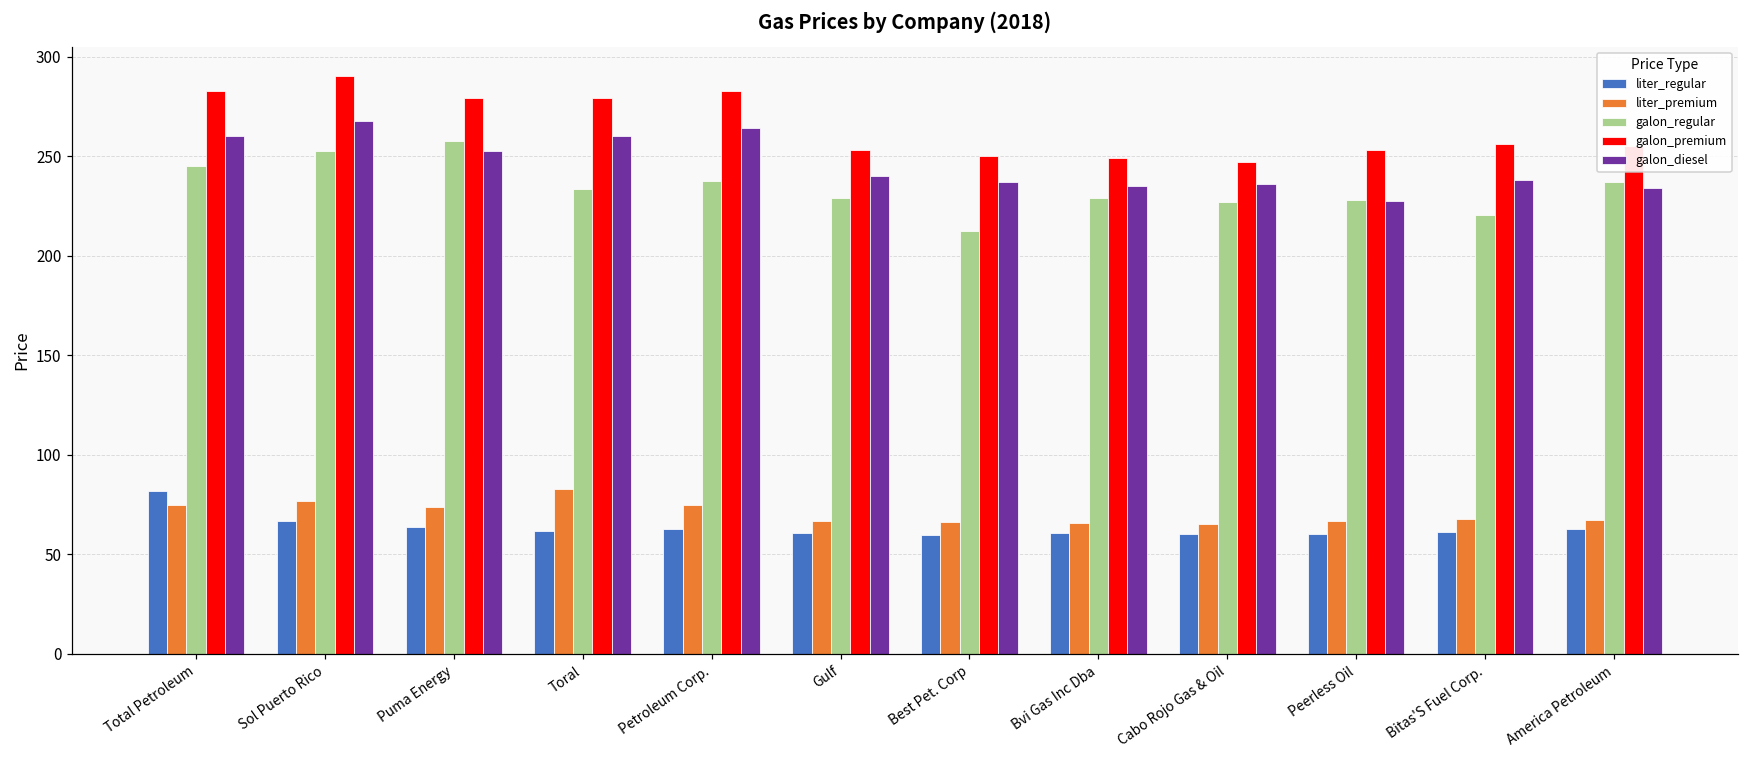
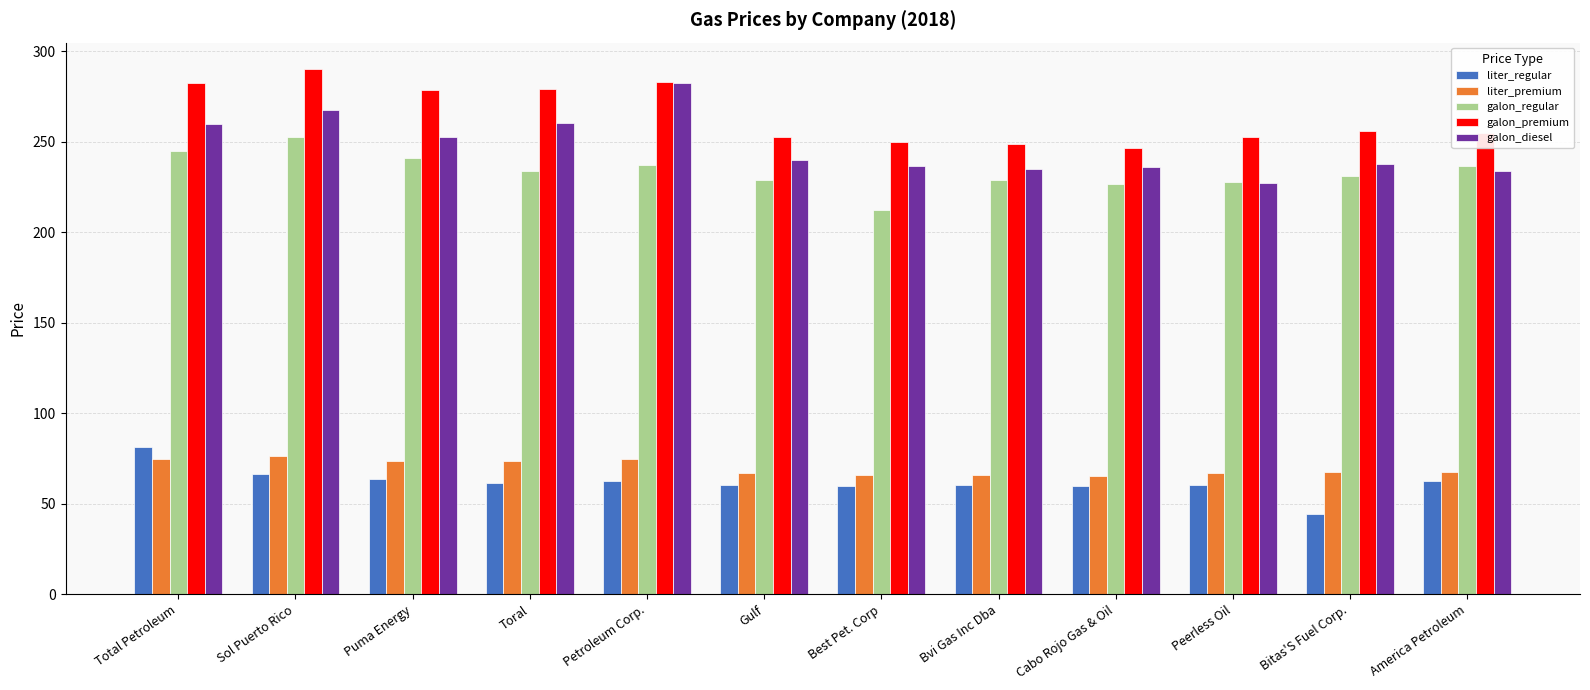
  {
    "liter_regular": {
      "Total Petroleum": 82,
      "Sol Puerto Rico": 67,
      "Puma Energy": 64,
      "Toral": 62,
      "Petroleum Corp.": 63,
      "Gulf": 60,
      "Best Pet. Corp": 60,
      "Bvi Gas Inc Dba": 60,
      "Cabo Rojo Gas & Oil": 60,
      "Peerless Oil": 60,
-     "Bitas'S Fuel Corp.": 61,
+     "Bitas'S Fuel Corp.": 44,
      "America Petroleum": 63
    },
    "liter_premium": {
      "Total Petroleum": 75,
      "Sol Puerto Rico": 77,
      "Puma Energy": 74,
-     "Toral": 83,
+     "Toral": 74,
      "Petroleum Corp.": 75,
      "Gulf": 67,
      "Best Pet. Corp": 66,
      "Bvi Gas Inc Dba": 66,
      "Cabo Rojo Gas & Oil": 65,
      "Peerless Oil": 67,
      "Bitas'S Fuel Corp.": 68,
      "America Petroleum": 67
    },
    "galon_regular": {
      "Total Petroleum": 245,
      "Sol Puerto Rico": 252,
-     "Puma Energy": 258,
+     "Puma Energy": 241,
      "Toral": 234,
      "Petroleum Corp.": 237,
      "Gulf": 229,
      "Best Pet. Corp": 213,
      "Bvi Gas Inc Dba": 229,
      "Cabo Rojo Gas & Oil": 227,
      "Peerless Oil": 228,
-     "Bitas'S Fuel Corp.": 220,
+     "Bitas'S Fuel Corp.": 231,
      "America Petroleum": 237
    },
    "galon_premium": {
      "Total Petroleum": 283,
      "Sol Puerto Rico": 290,
      "Puma Energy": 279,
      "Toral": 279,
      "Petroleum Corp.": 283,
      "Gulf": 253,
      "Best Pet. Corp": 250,
      "Bvi Gas Inc Dba": 249,
      "Cabo Rojo Gas & Oil": 247,
      "Peerless Oil": 253,
      "Bitas'S Fuel Corp.": 256
    },
    "galon_diesel": {
      "Total Petroleum": 260,
      "Sol Puerto Rico": 268,
      "Puma Energy": 253,
      "Toral": 260,
-     "Petroleum Corp.": 264,
+     "Petroleum Corp.": 283,
      "Gulf": 240,
      "Best Pet. Corp": 237,
      "Bvi Gas Inc Dba": 235,
      "Cabo Rojo Gas & Oil": 236,
      "Peerless Oil": 227,
      "Bitas'S Fuel Corp.": 238,
      "America Petroleum": 234
    }
  }
